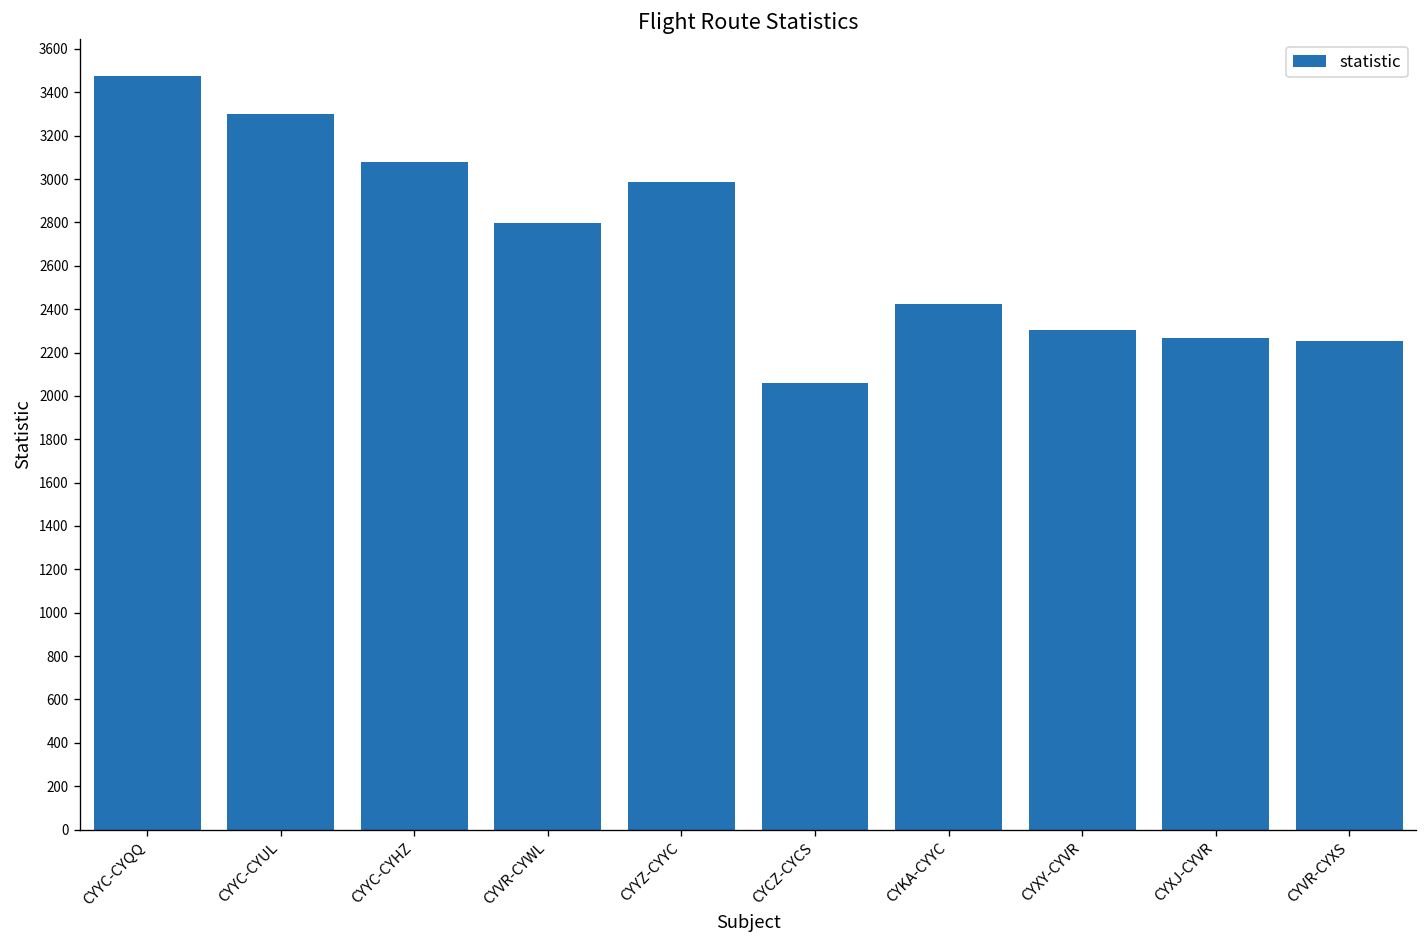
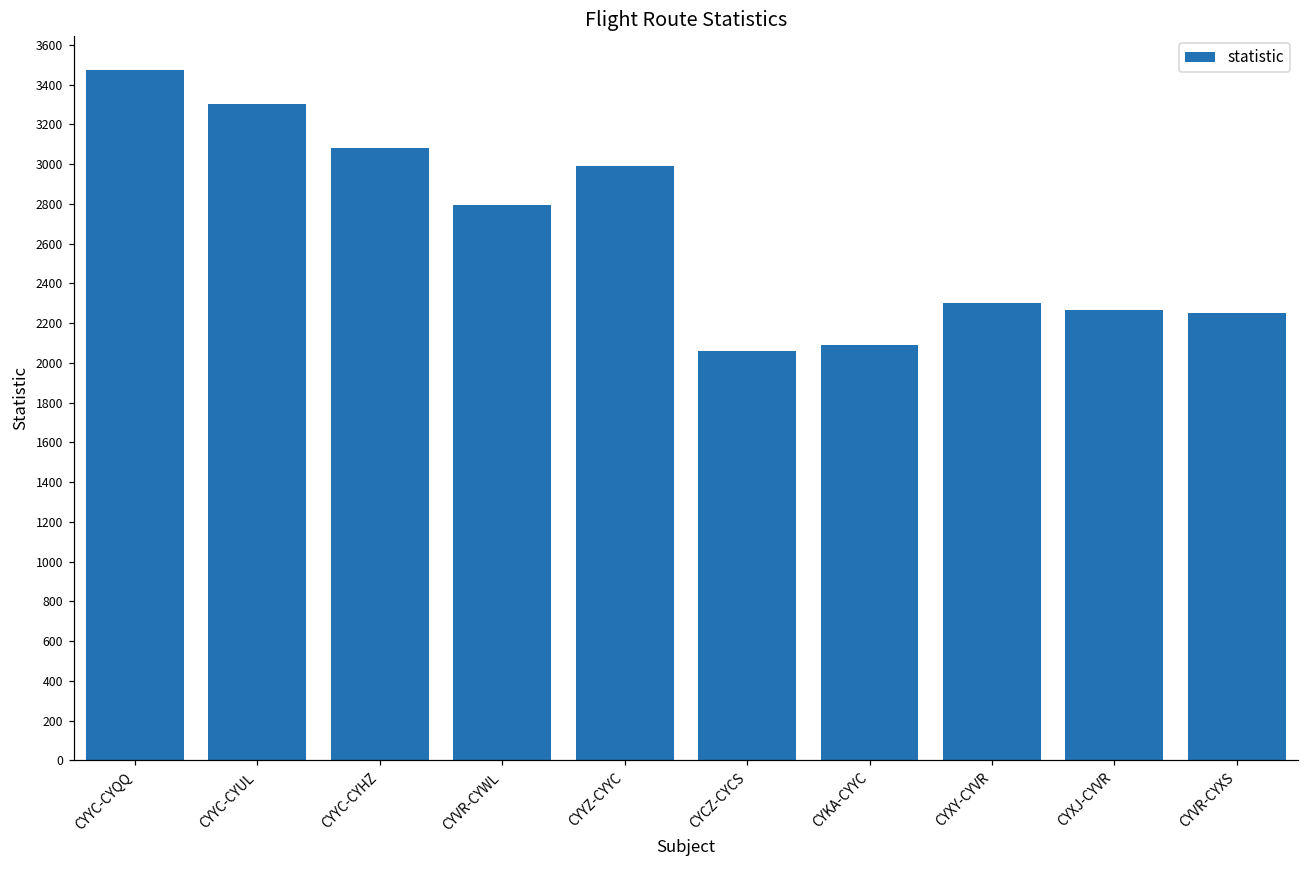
  {
    "CYYC-CYQQ": 3470,
    "CYYC-CYUL": 3300,
    "CYYC-CYHZ": 3080,
    "CYVR-CYWL": 2800,
    "CYYZ-CYYC": 2990,
    "CYCZ-CYCS": 2060,
-   "CYKA-CYYC": 2420,
+   "CYKA-CYYC": 2090,
    "CYXY-CYVR": 2300,
    "CYXJ-CYVR": 2270,
    "CYVR-CYXS": 2250
  }
